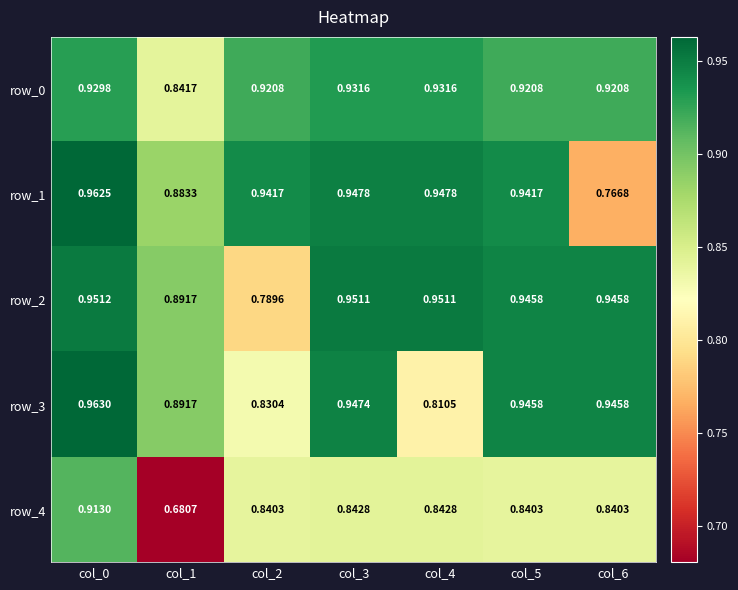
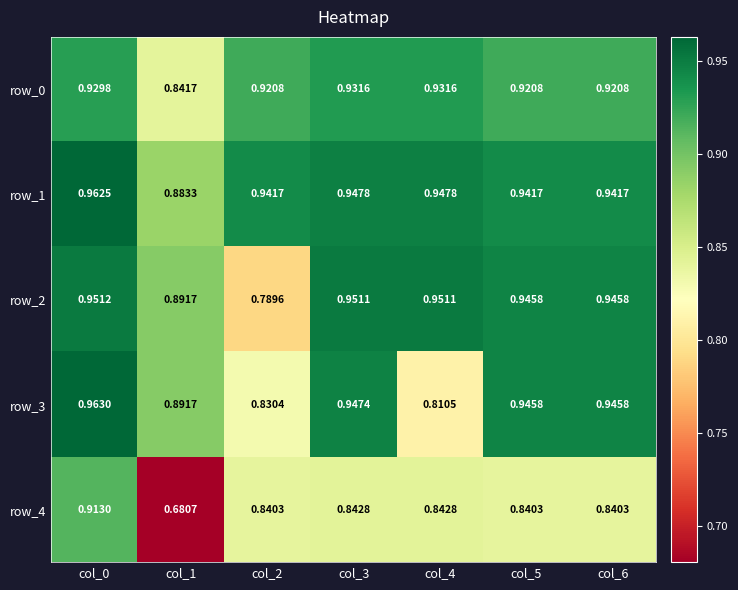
  {
    "row_0": {
      "col_0": 0.9298,
      "col_1": 0.8417,
      "col_2": 0.9208,
      "col_3": 0.9316,
      "col_4": 0.9316,
      "col_5": 0.9208,
      "col_6": 0.9208
    },
    "row_1": {
      "col_0": 0.9625,
      "col_1": 0.8833,
      "col_2": 0.9417,
      "col_3": 0.9478,
      "col_4": 0.9478,
      "col_5": 0.9417,
-     "col_6": 0.7668
+     "col_6": 0.9417
    },
    "row_2": {
      "col_0": 0.9512,
      "col_1": 0.8917,
      "col_2": 0.7896,
      "col_3": 0.9511,
      "col_4": 0.9511,
      "col_5": 0.9458,
      "col_6": 0.9458
    },
    "row_3": {
      "col_0": 0.9630,
      "col_1": 0.8917,
      "col_2": 0.8304,
      "col_3": 0.9474,
      "col_4": 0.8105,
      "col_5": 0.9458,
      "col_6": 0.9458
    },
    "row_4": {
      "col_0": 0.9130,
      "col_1": 0.6807,
      "col_2": 0.8403,
      "col_3": 0.8428,
      "col_4": 0.8428,
      "col_5": 0.8403,
      "col_6": 0.8403
    }
  }
